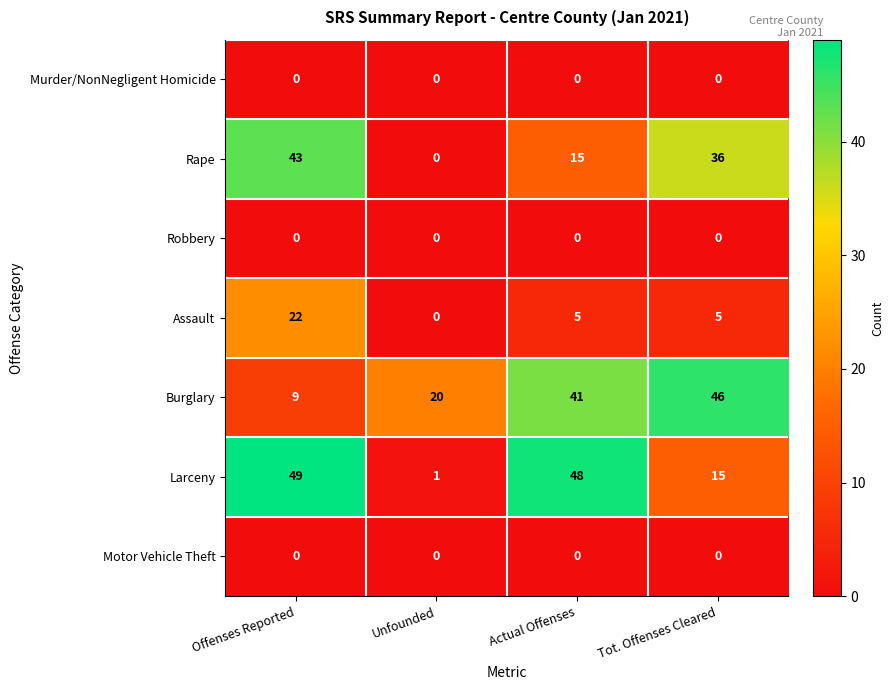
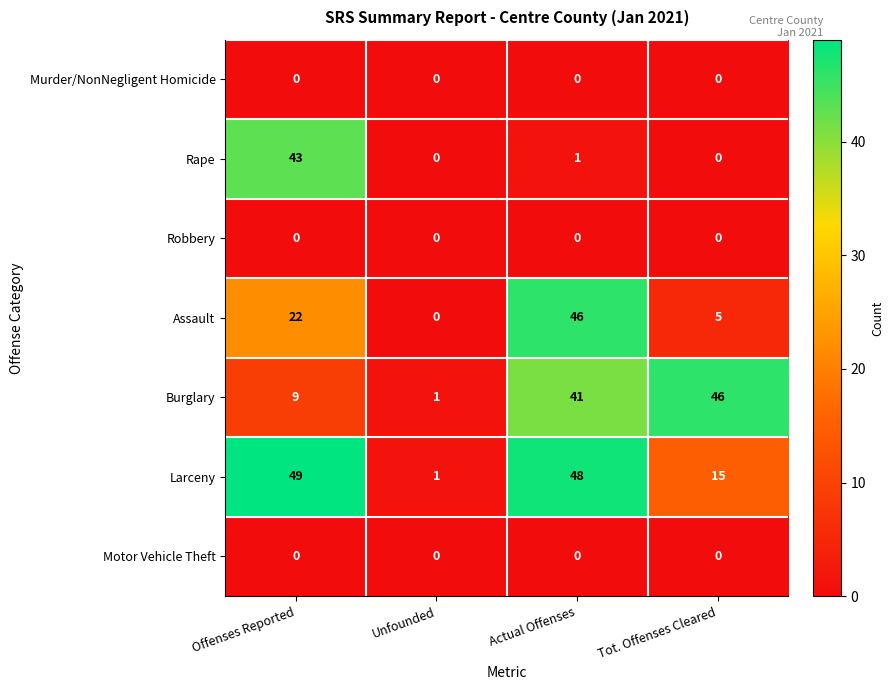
  {
    "Murder/NonNegligent Homicide": {
      "Offenses Reported": 0,
      "Unfounded": 0,
      "Actual Offenses": 0,
      "Tot. Offenses Cleared": 0
    },
    "Rape": {
      "Offenses Reported": 43,
      "Unfounded": 0,
-     "Actual Offenses": 15,
-     "Tot. Offenses Cleared": 36
+     "Actual Offenses": 1,
+     "Tot. Offenses Cleared": 0
    },
    "Robbery": {
      "Offenses Reported": 0,
      "Unfounded": 0,
      "Actual Offenses": 0,
      "Tot. Offenses Cleared": 0
    },
    "Assault": {
      "Offenses Reported": 22,
      "Unfounded": 0,
-     "Actual Offenses": 5,
+     "Actual Offenses": 46,
      "Tot. Offenses Cleared": 5
    },
    "Burglary": {
      "Offenses Reported": 9,
-     "Unfounded": 20,
+     "Unfounded": 1,
      "Actual Offenses": 41,
      "Tot. Offenses Cleared": 46
    },
    "Larceny": {
      "Offenses Reported": 49,
      "Unfounded": 1,
      "Actual Offenses": 48,
      "Tot. Offenses Cleared": 15
    },
    "Motor Vehicle Theft": {
      "Offenses Reported": 0,
      "Unfounded": 0,
      "Actual Offenses": 0,
      "Tot. Offenses Cleared": 0
    }
  }
